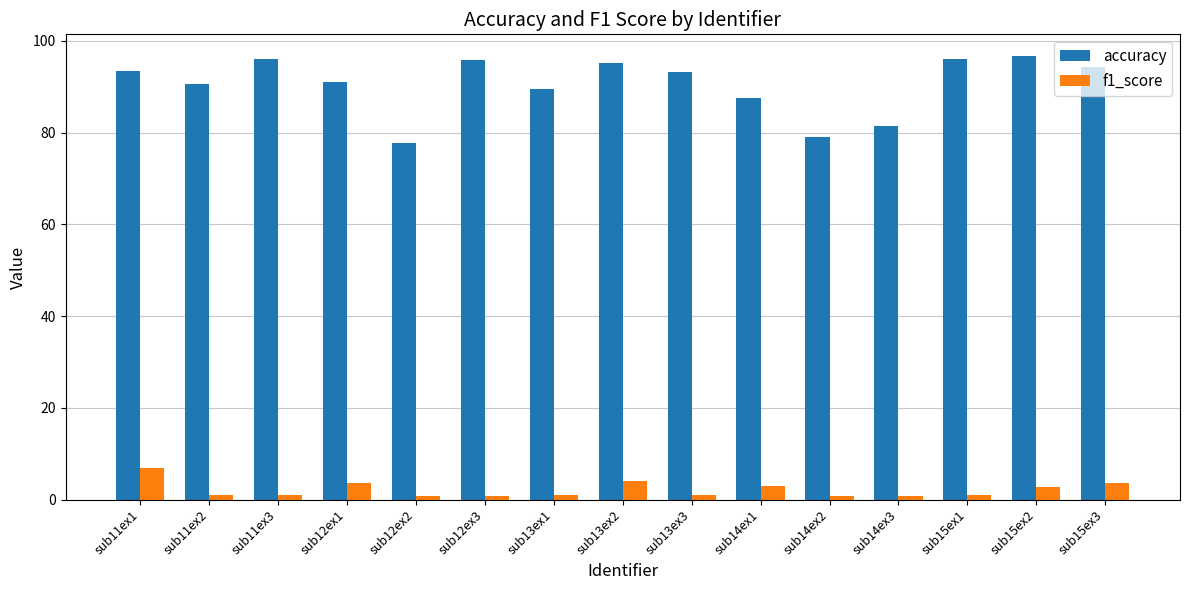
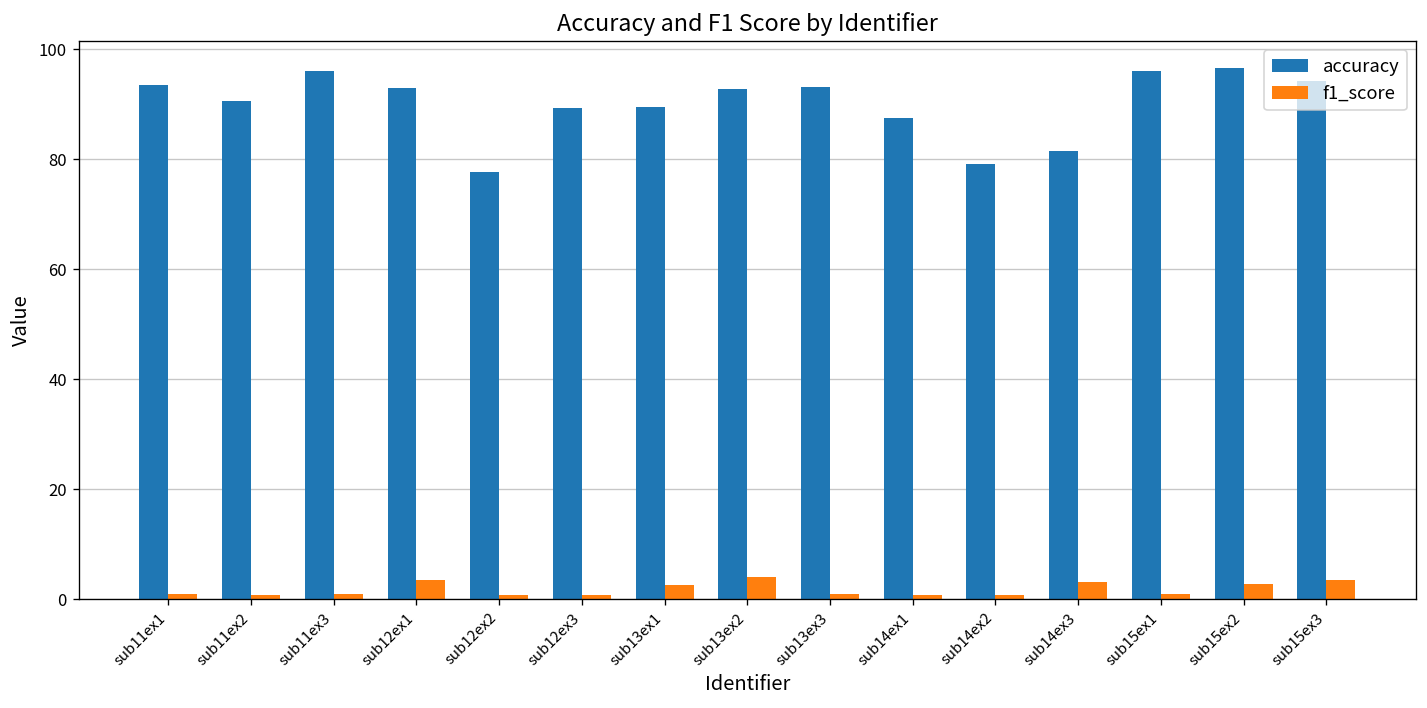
  {
    "accuracy": {
      "sub11ex1": 94,
      "sub11ex2": 91,
      "sub11ex3": 96,
-     "sub12ex1": 91,
+     "sub12ex1": 93,
      "sub12ex2": 78,
-     "sub12ex3": 96,
+     "sub12ex3": 89,
      "sub13ex1": 89,
-     "sub13ex2": 95,
+     "sub13ex2": 93,
      "sub13ex3": 93,
      "sub14ex1": 88,
      "sub14ex2": 79,
      "sub14ex3": 81,
      "sub15ex1": 96,
      "sub15ex2": 97
    },
    "f1_score": {
-     "sub11ex1": 7,
+     "sub11ex1": 1,
      "sub11ex2": 1,
      "sub11ex3": 1,
      "sub12ex1": 4,
      "sub12ex2": 1,
      "sub12ex3": 1,
-     "sub13ex1": 1,
+     "sub13ex1": 3,
      "sub13ex2": 4,
      "sub13ex3": 1,
-     "sub14ex1": 3,
+     "sub14ex1": 1,
      "sub14ex2": 1,
-     "sub14ex3": 1,
+     "sub14ex3": 3,
      "sub15ex1": 1,
      "sub15ex2": 3,
      "sub15ex3": 4
    }
  }
